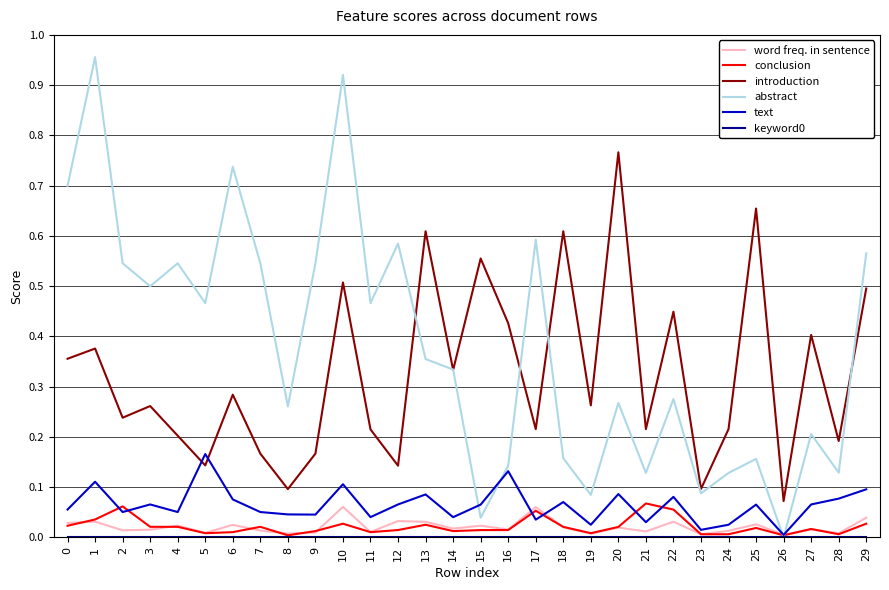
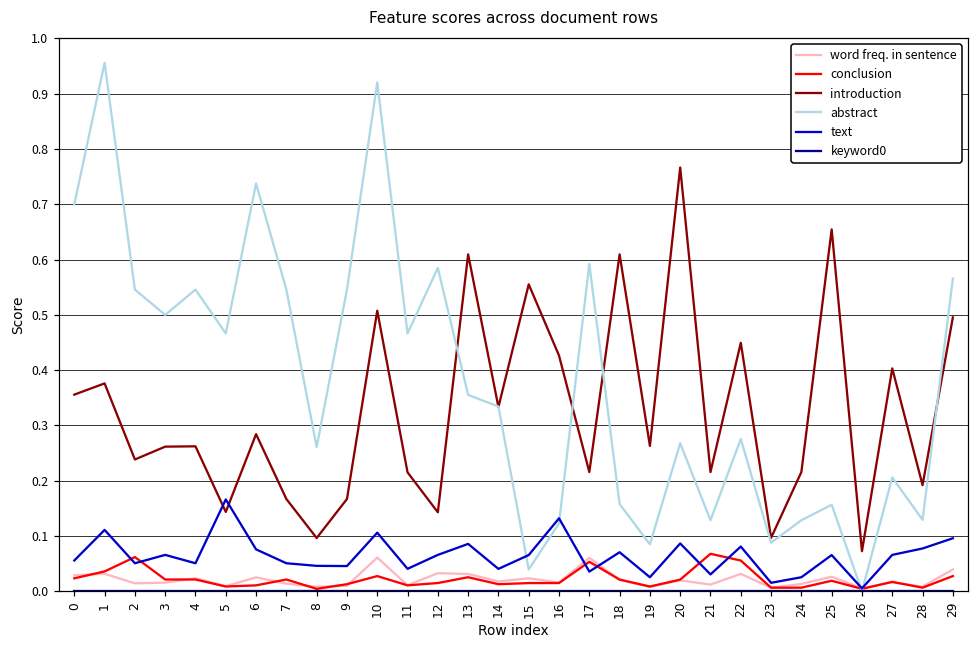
  {
    "word freq. in sentence": {
      "0": 0.03,
      "2": 0.01,
      "3": 0.02,
      "6": 0.03,
      "7": 0.01,
      "10": 0.06,
      "12": 0.03,
      "13": 0.03,
      "15": 0.02,
      "17": 0.06,
      "21": 0.01,
      "22": 0.03,
      "24": 0.01,
      "25": 0.03,
      "29": 0.04
    },
    "conclusion": {
      "0": 0.02,
      "2": 0.06,
      "3": 0.02,
      "6": 0.01,
      "7": 0.02,
      "10": 0.03,
      "12": 0.01,
      "13": 0.03,
      "15": 0.01,
      "17": 0.05,
      "21": 0.07,
      "22": 0.06,
      "24": 0.01,
      "25": 0.02,
      "29": 0.03
    },
    "introduction": {
      "0": 0.36,
      "1": 0.38,
      "2": 0.24,
      "3": 0.26,
-     "4": 0.20,
+     "4": 0.26,
      "5": 0.14,
      "6": 0.28,
      "7": 0.17,
      "8": 0.10,
      "9": 0.17,
      "10": 0.51,
      "11": 0.22,
      "12": 0.14,
      "13": 0.61,
      "15": 0.56,
      "16": 0.43,
      "17": 0.22,
      "18": 0.61,
      "19": 0.26,
      "20": 0.77,
      "21": 0.22,
      "22": 0.45,
      "23": 0.10,
      "24": 0.22,
      "25": 0.65,
      "26": 0.07,
      "27": 0.40,
      "28": 0.19,
      "29": 0.50
    },
    "abstract": {
      "0": 0.70,
      "1": 0.96,
      "2": 0.55,
      "3": 0.50,
      "4": 0.55,
      "5": 0.47,
      "6": 0.74,
      "7": 0.55,
      "8": 0.26,
      "9": 0.55,
      "10": 0.92,
      "11": 0.47,
      "12": 0.58,
      "13": 0.36,
      "15": 0.04,
-     "16": 0.14,
+     "16": 0.12,
      "17": 0.59,
      "18": 0.16,
      "19": 0.08,
      "20": 0.27,
      "21": 0.13,
      "22": 0.28,
      "23": 0.09,
      "24": 0.13,
      "25": 0.16,
      "27": 0.21,
      "28": 0.13,
      "29": 0.57
    },
    "text": {
      "0": 0.06,
      "1": 0.11,
      "2": 0.05,
      "3": 0.07,
      "4": 0.05,
      "5": 0.17,
      "6": 0.08,
      "7": 0.05,
      "8": 0.05,
      "9": 0.05,
      "10": 0.11,
      "11": 0.04,
      "12": 0.07,
      "13": 0.09,
      "14": 0.04,
      "15": 0.07,
      "16": 0.13,
      "17": 0.04,
      "18": 0.07,
      "19": 0.03,
      "20": 0.09,
      "21": 0.03,
      "22": 0.08,
      "23": 0.02,
      "24": 0.03,
      "25": 0.07,
      "27": 0.07,
      "28": 0.08,
      "29": 0.10
    },
    "keyword0": {
      "0": 0.00,
      "1": 0.00,
      "2": 0.00,
      "3": 0.00,
      "4": 0.00,
      "5": 0.00,
      "6": 0.00,
      "7": 0.00,
      "9": 0.00,
      "10": 0.00,
      "11": 0.00,
      "12": 0.00,
      "13": 0.00,
      "14": 0.00,
      "15": 0.00,
      "16": 0.00,
      "17": 0.00,
      "18": 0.00,
      "19": 0.00,
      "20": 0.00,
      "21": 0.00,
      "22": 0.00,
      "23": 0.00,
      "24": 0.00,
      "25": 0.00,
      "27": 0.00,
      "28": 0.00,
      "29": 0.00
    }
  }
